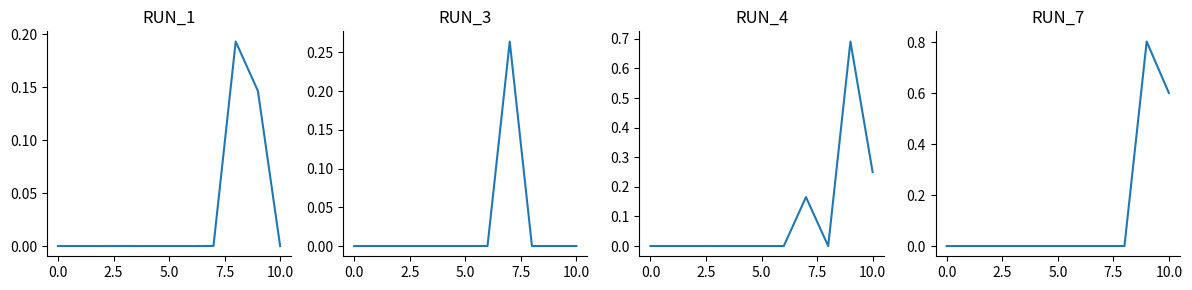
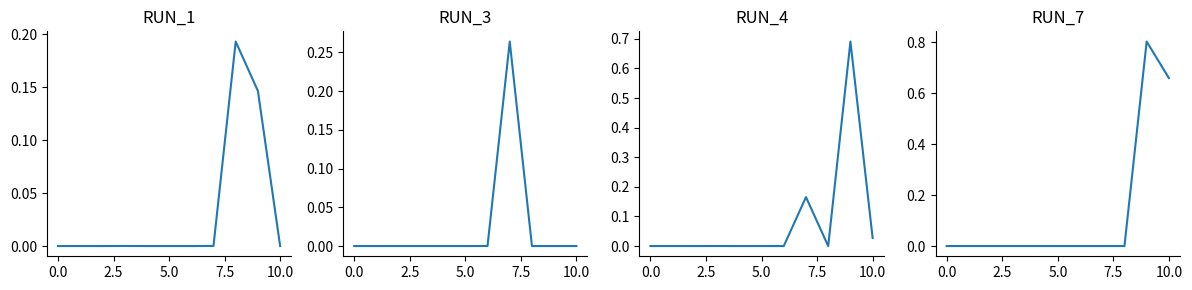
  {
    "RUN_1": {
      "0.0": 0.000,
      "5.0": 0.000,
      "10.0": 0.000
    },
    "RUN_3": {
      "0.0": 0.00,
      "5.0": 0.00,
      "10.0": 0.00
    },
    "RUN_4": {
      "0.0": 0.00,
      "5.0": 0.00,
-     "10.0": 0.25
+     "10.0": 0.03
    },
    "RUN_7": {
      "0.0": 0.00,
      "5.0": 0.00,
-     "10.0": 0.60
+     "10.0": 0.66
    }
  }
